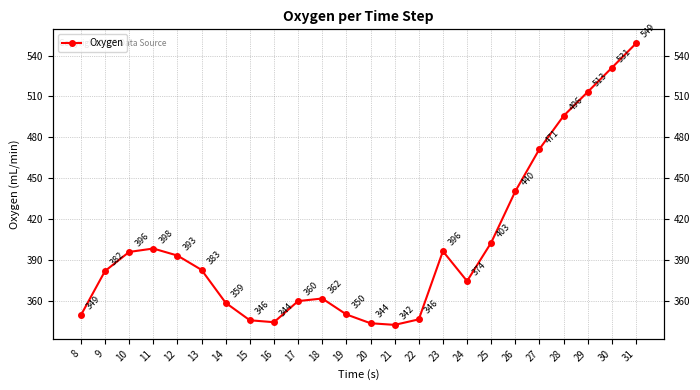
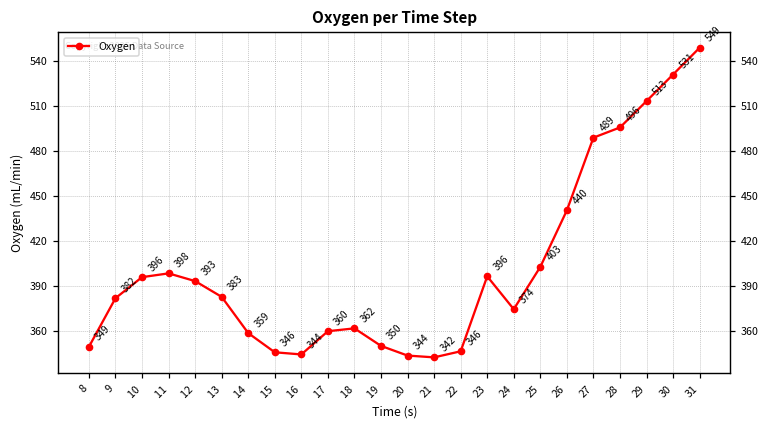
  {
    "8": 349,
    "9": 382,
    "10": 396,
    "11": 398,
    "12": 393,
    "13": 383,
    "14": 359,
    "15": 346,
    "16": 344,
    "17": 360,
    "18": 362,
    "19": 350,
    "20": 344,
    "21": 342,
    "22": 346,
    "23": 396,
    "24": 374,
    "25": 403,
    "26": 440,
-   "27": 471,
+   "27": 489,
    "28": 496,
    "29": 513,
    "30": 531,
    "31": 549
  }
